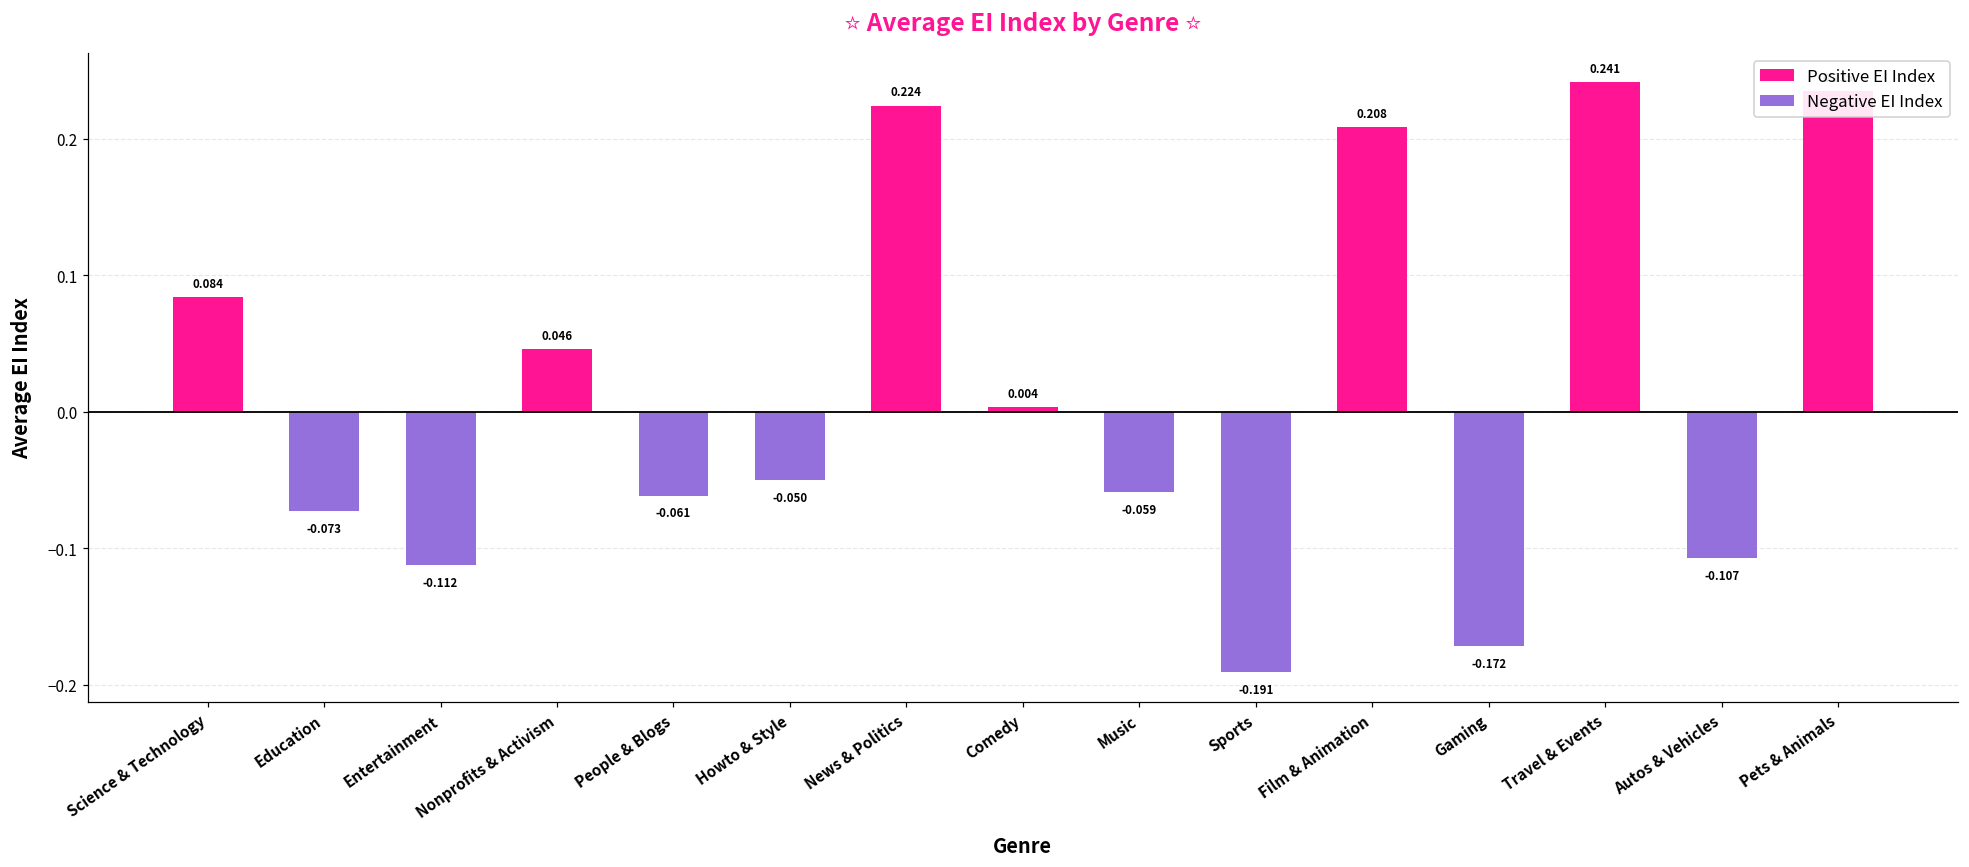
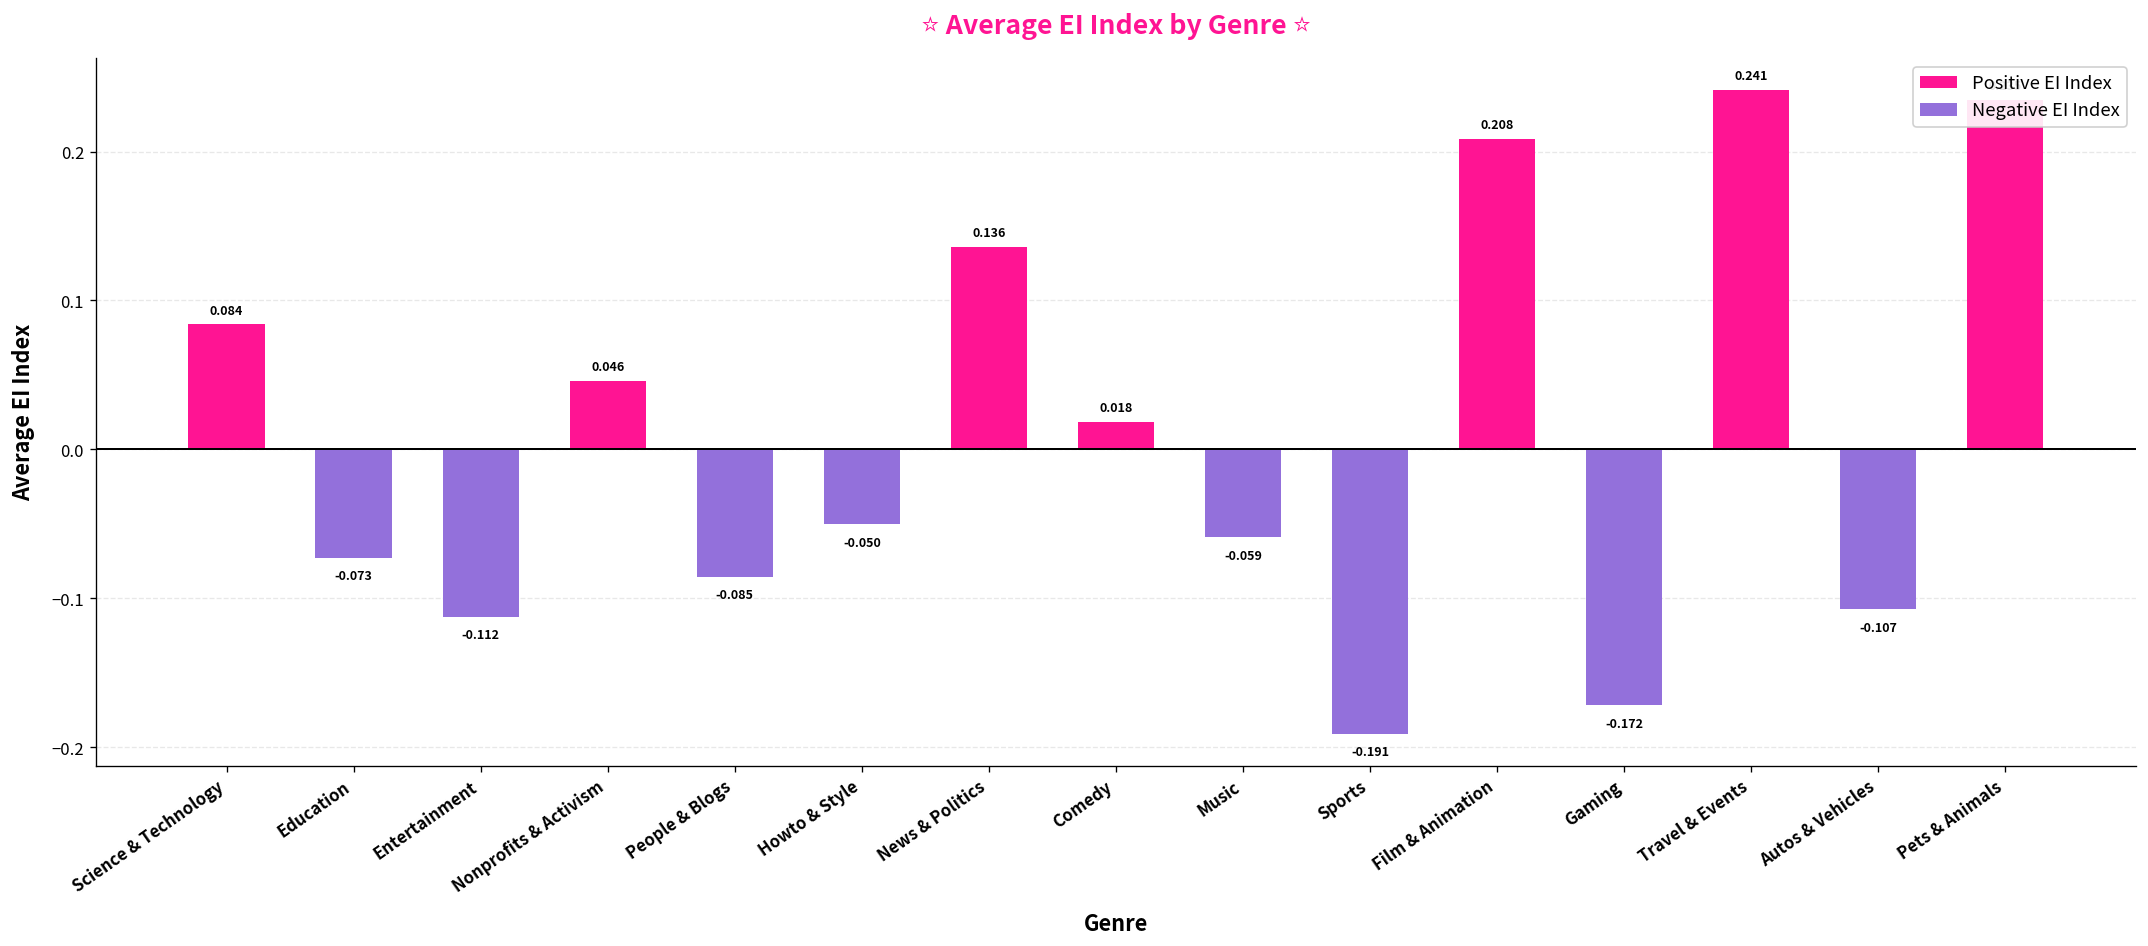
  {
    "Science & Technology": 0.084,
    "Education": -0.073,
    "Entertainment": -0.112,
    "Nonprofits & Activism": 0.046,
-   "People & Blogs": -0.061,
+   "People & Blogs": -0.085,
    "Howto & Style": -0.050,
-   "News & Politics": 0.224,
-   "Comedy": 0.004,
+   "News & Politics": 0.136,
+   "Comedy": 0.018,
    "Music": -0.059,
    "Sports": -0.191,
    "Film & Animation": 0.208,
    "Gaming": -0.172,
    "Travel & Events": 0.241,
    "Autos & Vehicles": -0.107
  }
